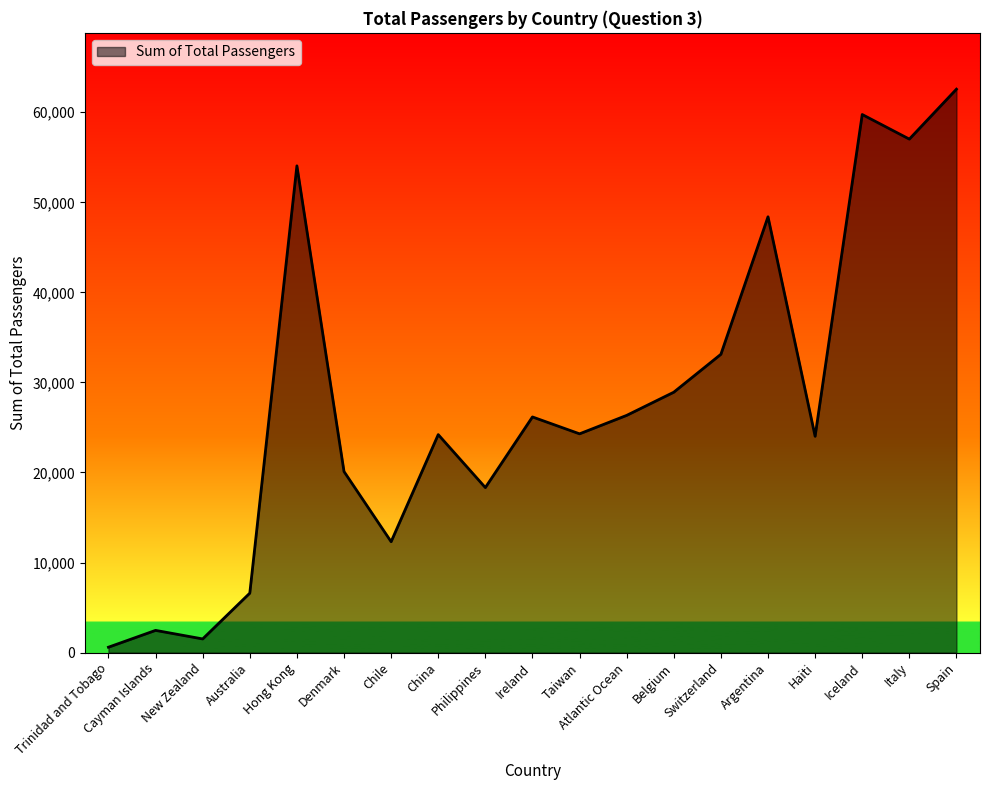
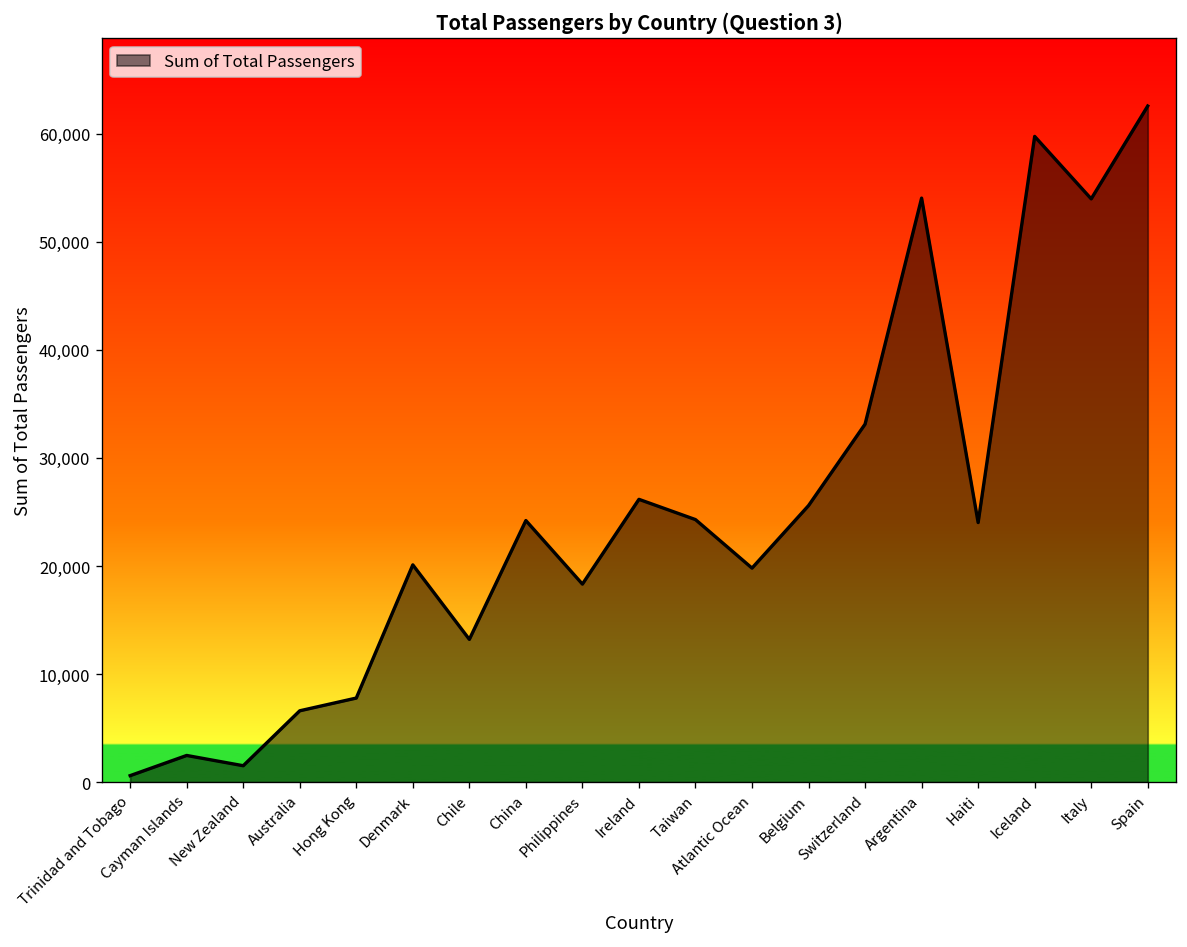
  {
    "Trinidad and Tobago": "1,000",
    "Cayman Islands": "2,000",
    "New Zealand": "2,000",
    "Australia": "7,000",
-   "Hong Kong": "54,000",
+   "Hong Kong": "8,000",
    "Denmark": "20,000",
-   "Chile": "12,000",
+   "Chile": "13,000",
    "China": "24,000",
    "Philippines": "18,000",
    "Ireland": "26,000",
    "Taiwan": "24,000",
-   "Atlantic Ocean": "26,000",
-   "Belgium": "29,000",
+   "Atlantic Ocean": "20,000",
+   "Belgium": "26,000",
    "Switzerland": "33,000",
-   "Argentina": "48,000",
+   "Argentina": "54,000",
    "Haiti": "24,000",
    "Iceland": "60,000",
-   "Italy": "57,000",
+   "Italy": "54,000",
    "Spain": "63,000"
  }
